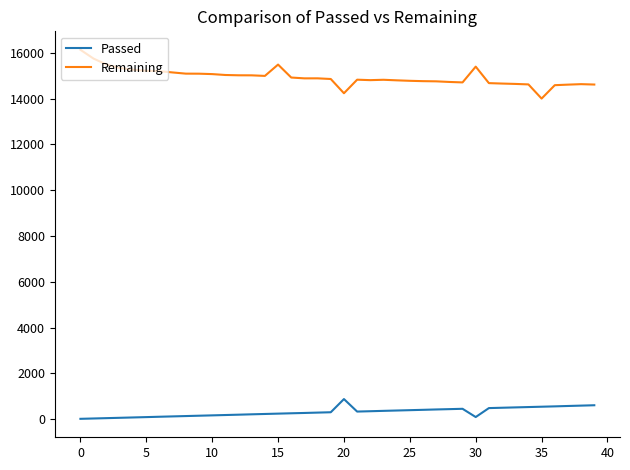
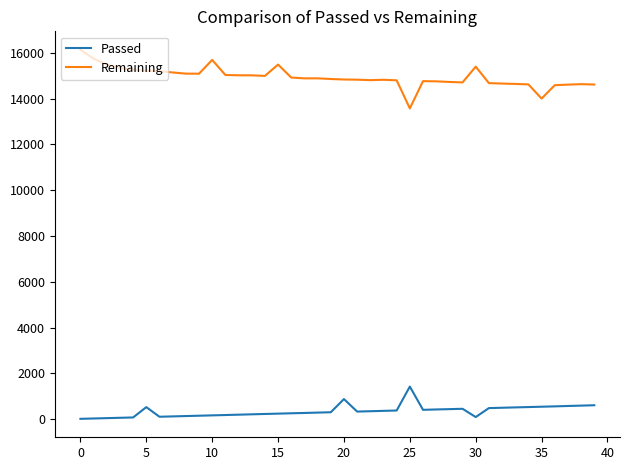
  {
    "Passed": {
      "0": 0,
-     "5": 100,
+     "5": 500,
      "10": 200,
      "15": 200,
      "20": 900,
-     "25": 400,
+     "25": 1400,
      "30": 100,
      "35": 500
    },
    "Remaining": {
-     "10": 15100,
+     "10": 15700,
      "15": 15500,
-     "20": 14200,
-     "25": 14800,
+     "20": 14800,
+     "25": 13600,
      "30": 15400,
      "35": 14000
    }
  }
